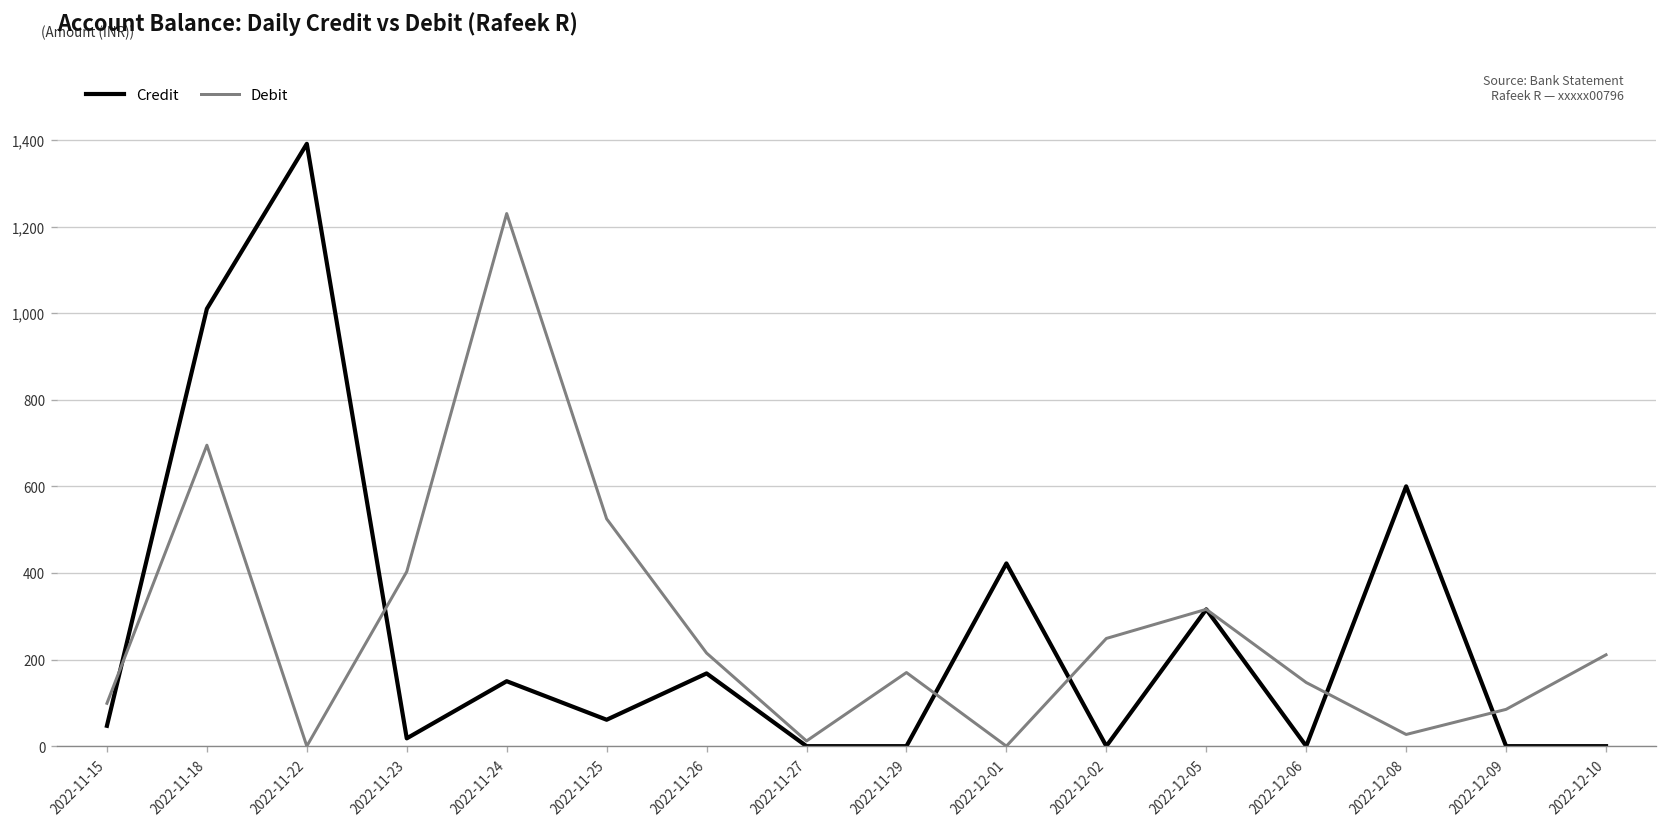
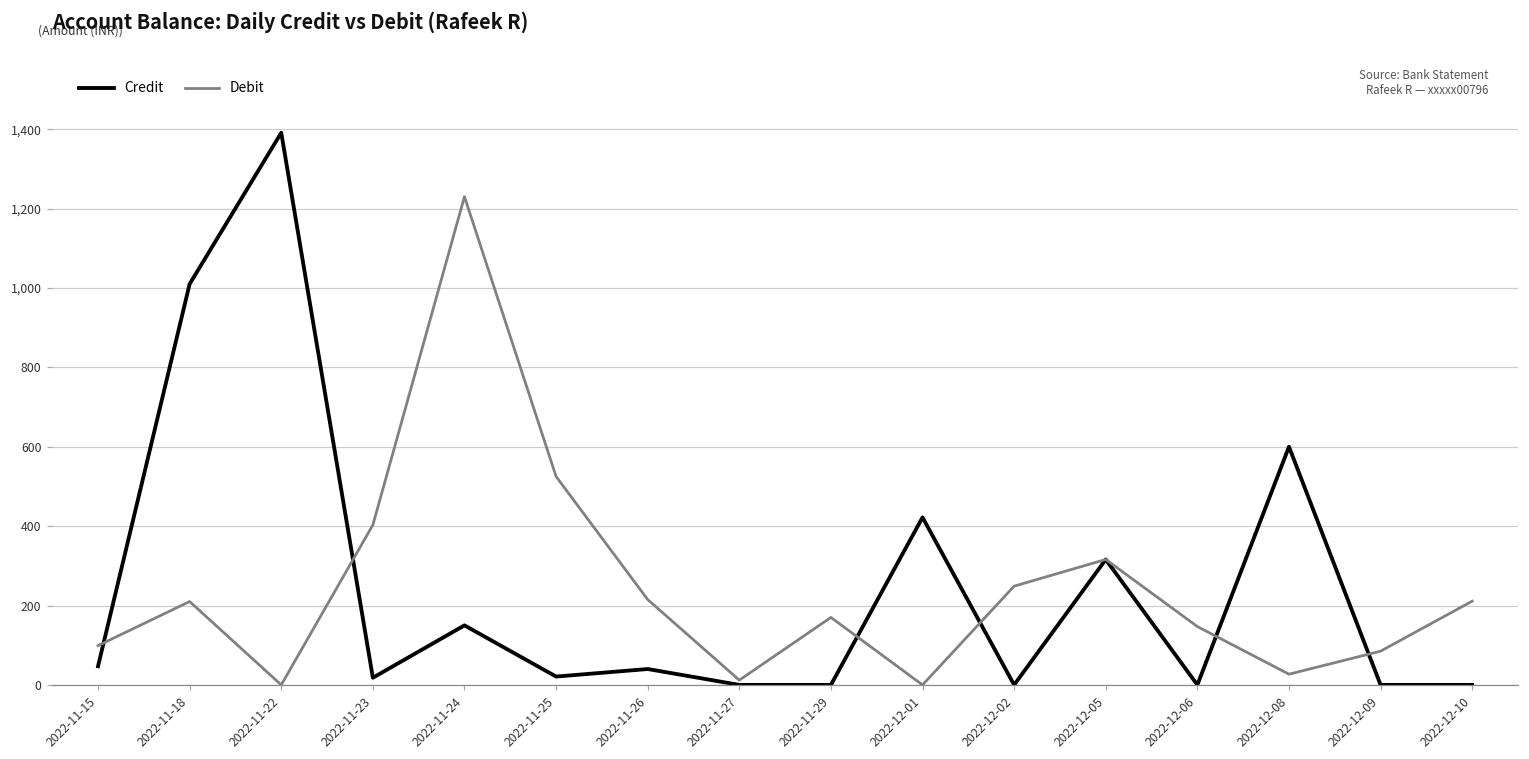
  {
    "Credit": {
      "2022-11-15": "50",
      "2022-11-18": "1,010",
      "2022-11-22": "1,390",
      "2022-11-23": "20",
      "2022-11-24": "150",
-     "2022-11-25": "60",
-     "2022-11-26": "170",
+     "2022-11-25": "20",
+     "2022-11-26": "40",
      "2022-11-27": "0",
      "2022-11-29": "0",
      "2022-12-01": "420",
      "2022-12-02": "0",
      "2022-12-06": "0",
      "2022-12-08": "600",
      "2022-12-09": "0",
      "2022-12-10": "0"
    },
    "Debit": {
      "2022-11-15": "100",
-     "2022-11-18": "700",
+     "2022-11-18": "210",
      "2022-11-22": "0",
      "2022-11-23": "400",
      "2022-11-24": "1,230",
      "2022-11-25": "530",
      "2022-11-26": "220",
      "2022-11-27": "10",
      "2022-11-29": "170",
      "2022-12-01": "0",
      "2022-12-02": "250",
      "2022-12-06": "150",
      "2022-12-08": "30",
      "2022-12-09": "90",
      "2022-12-10": "210"
    }
  }
